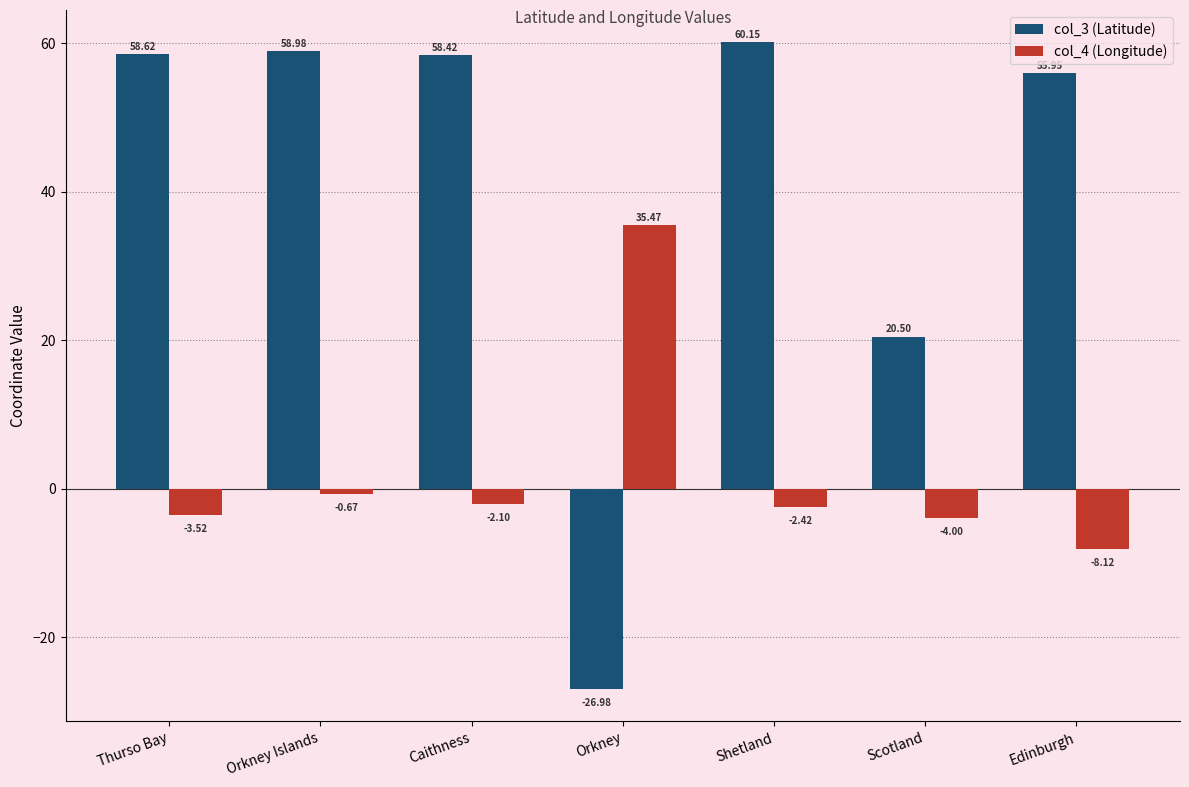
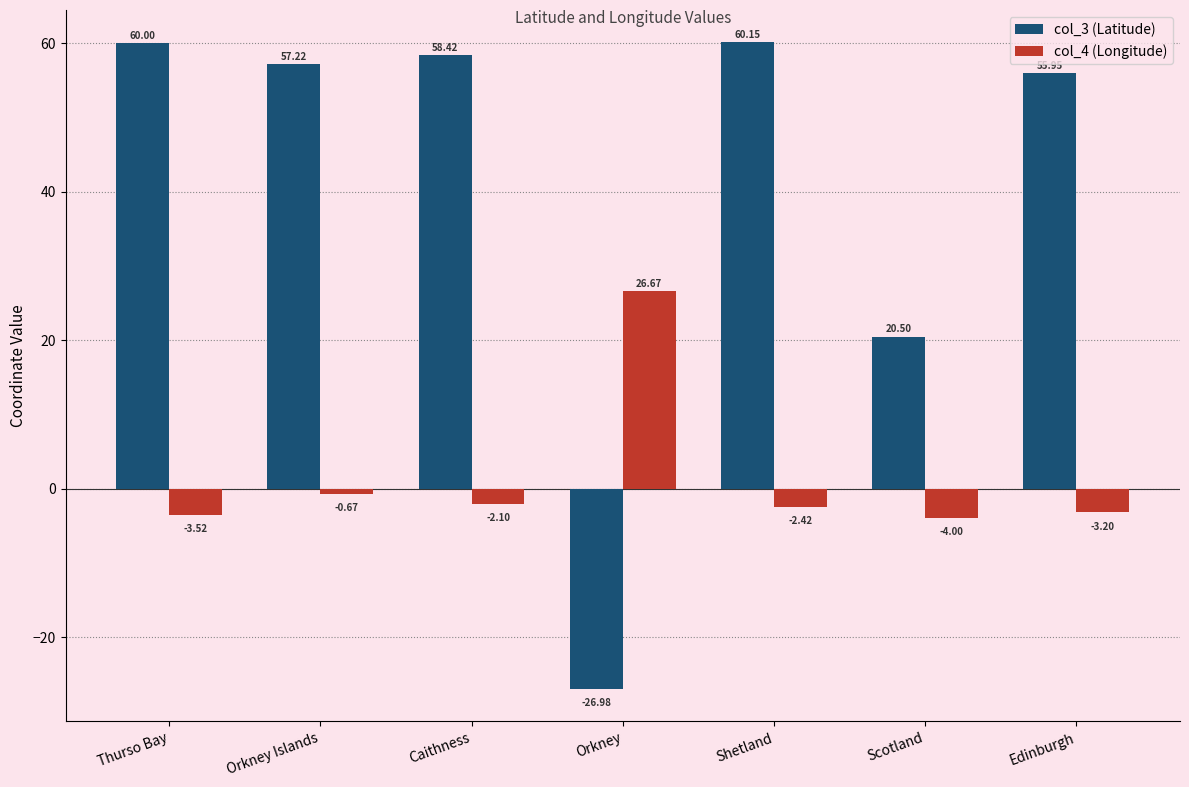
  {
    "col_3 (Latitude)": {
-     "Thurso Bay": 58.62,
-     "Orkney Islands": 58.98,
+     "Thurso Bay": 60.00,
+     "Orkney Islands": 57.22,
      "Caithness": 58.42,
      "Orkney": -26.98,
      "Shetland": 60.15,
      "Scotland": 20.50
    },
    "col_4 (Longitude)": {
      "Thurso Bay": -3.52,
      "Orkney Islands": -0.67,
      "Caithness": -2.10,
-     "Orkney": 35.47,
+     "Orkney": 26.67,
      "Shetland": -2.42,
      "Scotland": -4.00,
-     "Edinburgh": -8.12
+     "Edinburgh": -3.20
    }
  }
